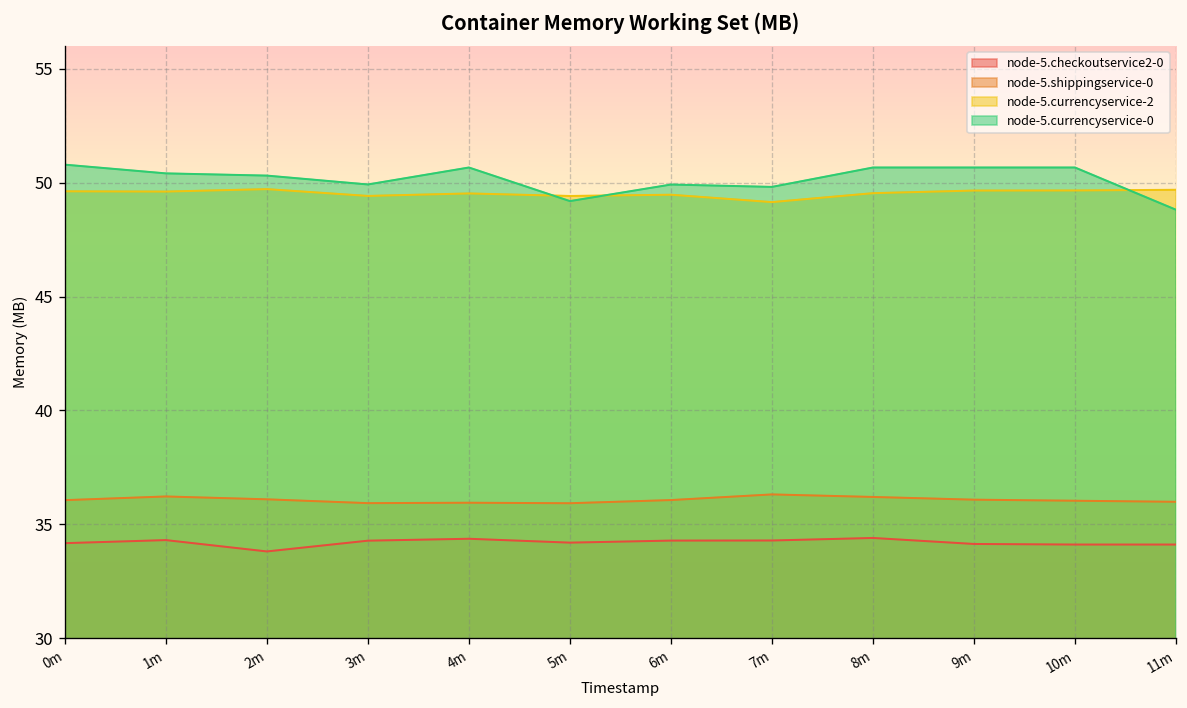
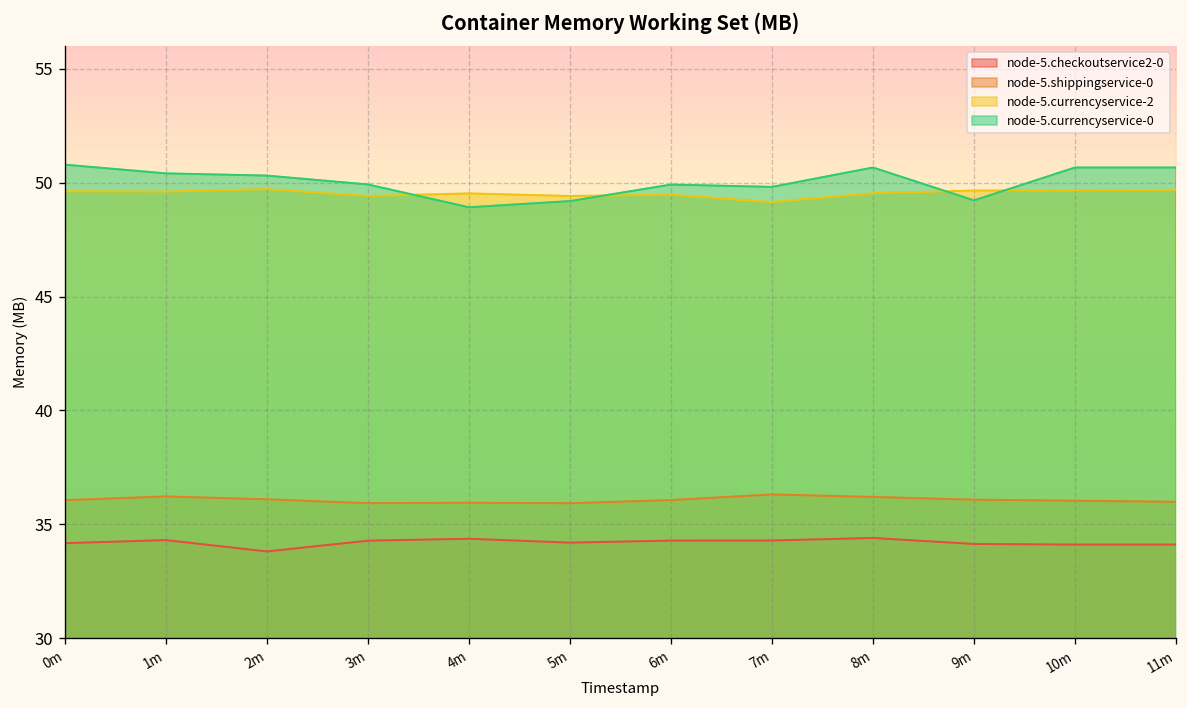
  {
    "node-5.currencyservice-0": {
      "0m": 50.8,
      "1m": 50.4,
      "2m": 50.3,
      "3m": 49.9,
-     "4m": 50.7,
+     "4m": 48.9,
      "5m": 49.2,
      "6m": 49.9,
      "7m": 49.8,
      "8m": 50.7,
-     "9m": 50.7,
+     "9m": 49.2,
      "10m": 50.7,
-     "11m": 48.8
+     "11m": 50.7
    }
  }
